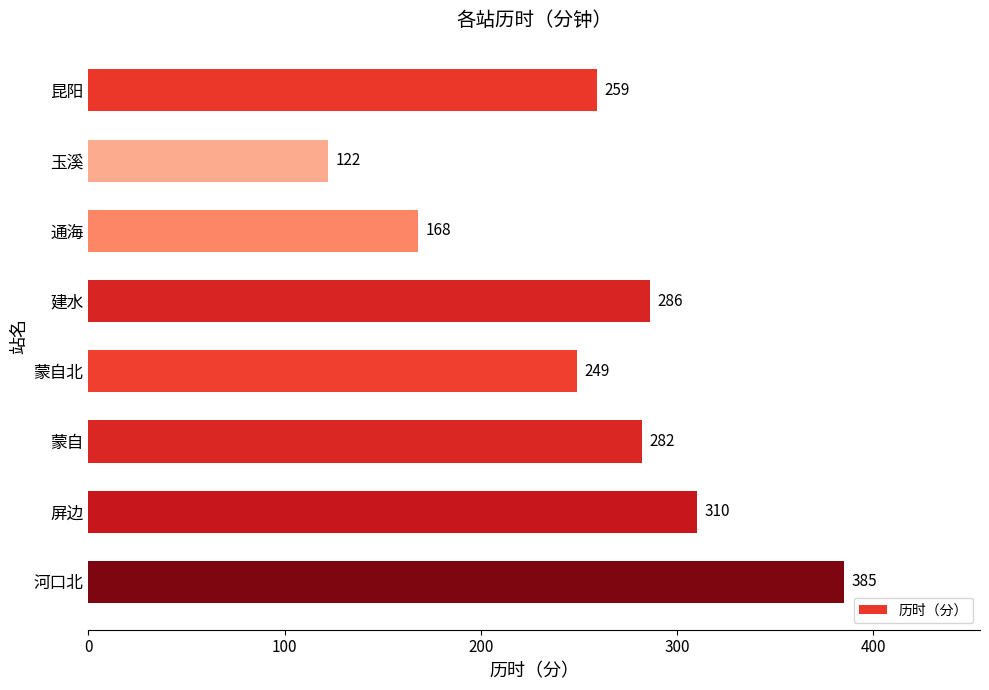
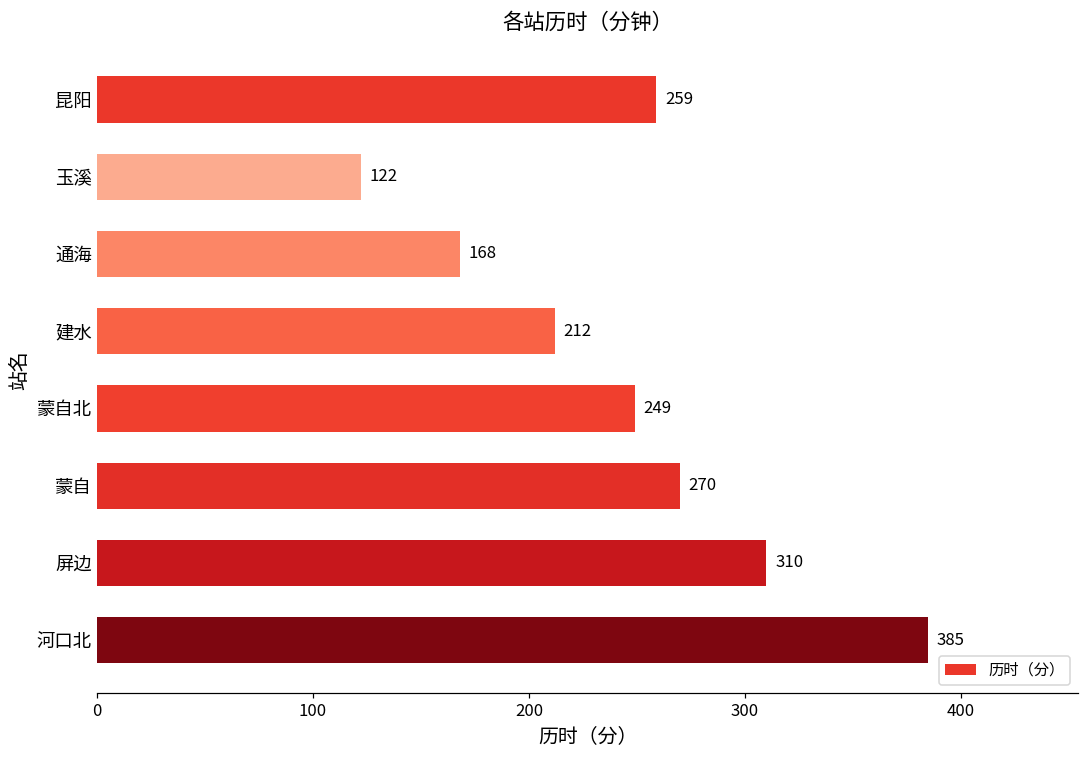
  {
    "昆阳": 259,
    "玉溪": 122,
    "通海": 168,
-   "建水": 286,
+   "建水": 212,
    "蒙自北": 249,
-   "蒙自": 282,
+   "蒙自": 270,
    "屏边": 310,
    "河口北": 385
  }
